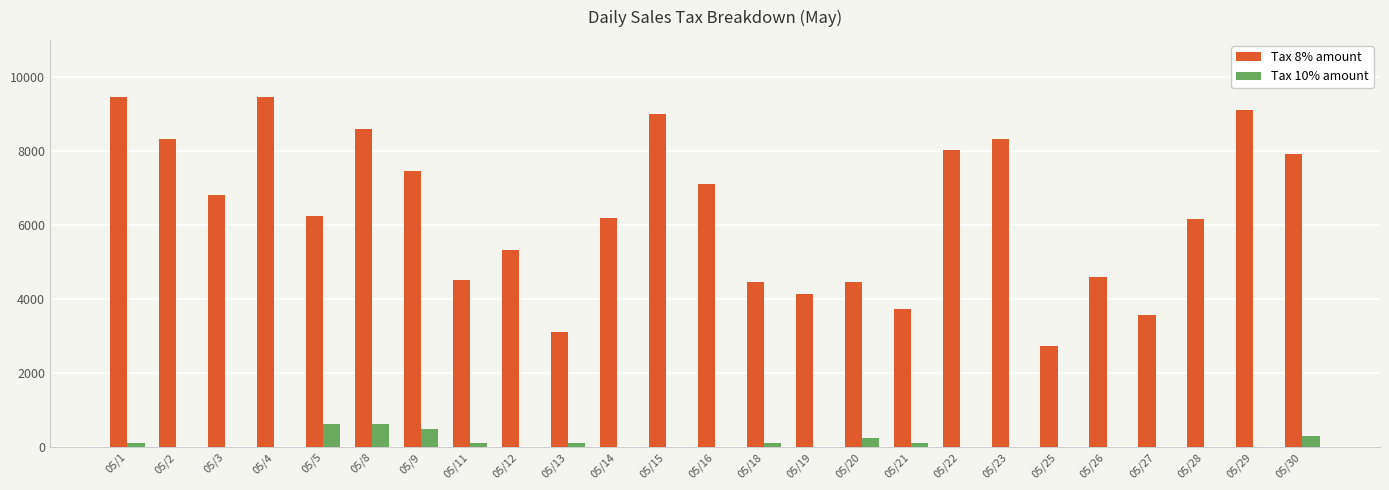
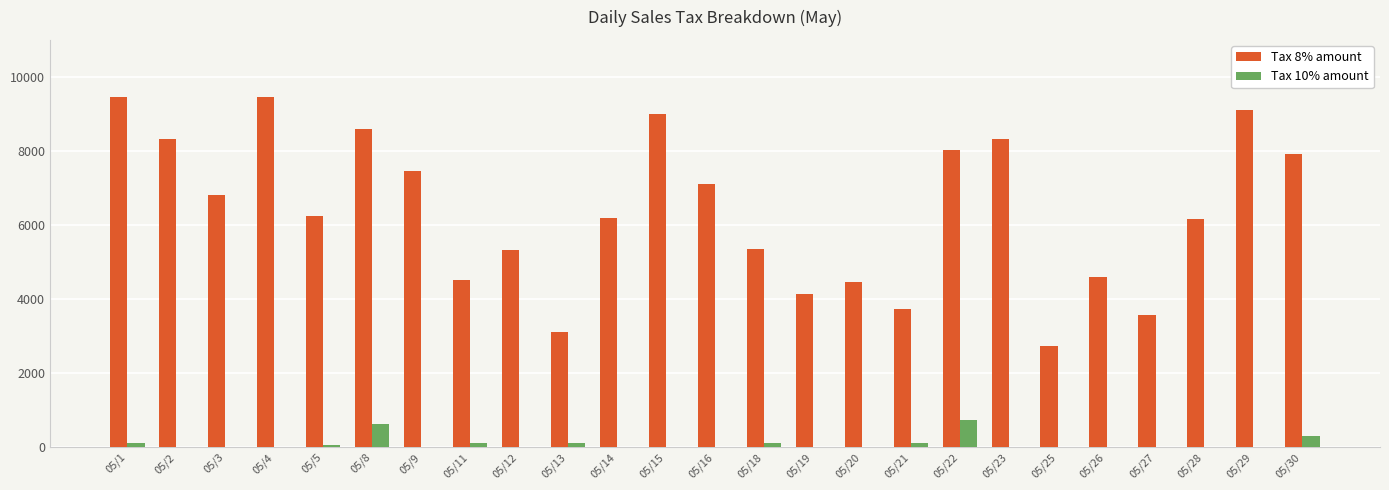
  {
    "Tax 8% amount": {
      "05/1": 9500,
      "05/2": 8300,
      "05/3": 6800,
      "05/4": 9500,
      "05/5": 6200,
      "05/8": 8600,
      "05/9": 7500,
      "05/11": 4500,
      "05/12": 5300,
      "05/13": 3100,
      "05/14": 6200,
      "05/15": 9000,
      "05/16": 7100,
-     "05/18": 4500,
+     "05/18": 5300,
      "05/19": 4100,
      "05/20": 4500,
      "05/21": 3700,
      "05/22": 8000,
      "05/23": 8300,
      "05/25": 2700,
      "05/26": 4600,
      "05/27": 3600,
      "05/28": 6200,
      "05/29": 9100,
      "05/30": 7900
    },
    "Tax 10% amount": {
      "05/1": 100,
      "05/2": 0,
      "05/3": 0,
      "05/4": 0,
-     "05/5": 600,
+     "05/5": 0,
      "05/8": 600,
-     "05/9": 500,
+     "05/9": 0,
      "05/11": 100,
      "05/12": 0,
      "05/13": 100,
      "05/14": 0,
      "05/15": 0,
      "05/16": 0,
      "05/18": 100,
      "05/19": 0,
-     "05/20": 200,
+     "05/20": 0,
      "05/21": 100,
-     "05/22": 0,
+     "05/22": 700,
      "05/23": 0,
      "05/25": 0,
      "05/26": 0,
      "05/27": 0,
      "05/28": 0,
      "05/29": 0,
      "05/30": 300
    }
  }
